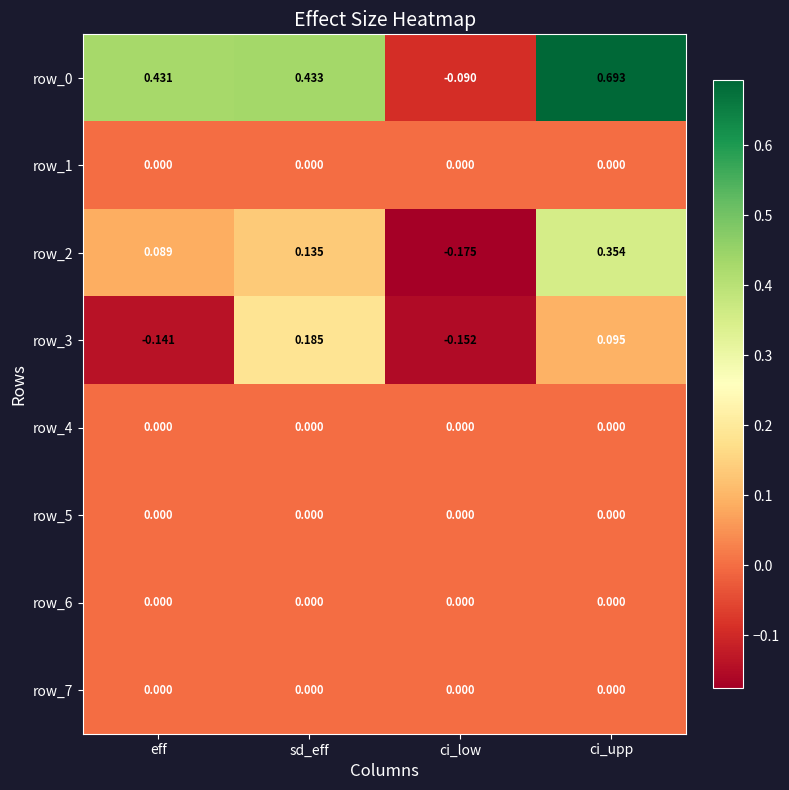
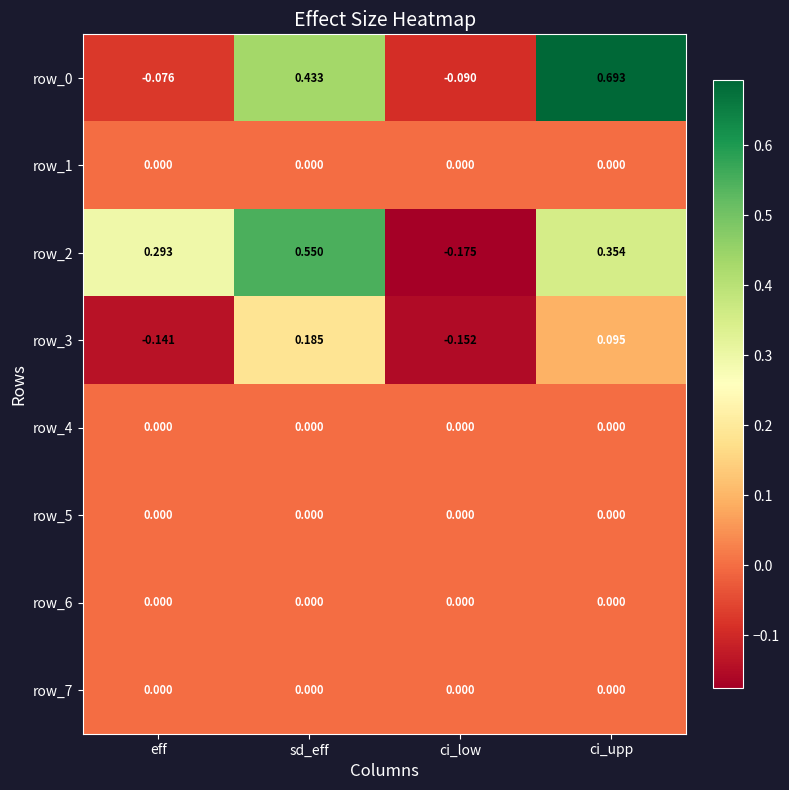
  {
    "row_0": {
-     "eff": 0.431,
+     "eff": -0.076,
      "sd_eff": 0.433,
      "ci_low": -0.090,
      "ci_upp": 0.693
    },
    "row_1": {
      "eff": 0.000,
      "sd_eff": 0.000,
      "ci_low": 0.000,
      "ci_upp": 0.000
    },
    "row_2": {
-     "eff": 0.089,
-     "sd_eff": 0.135,
+     "eff": 0.293,
+     "sd_eff": 0.550,
      "ci_low": -0.175,
      "ci_upp": 0.354
    },
    "row_3": {
      "eff": -0.141,
      "sd_eff": 0.185,
      "ci_low": -0.152,
      "ci_upp": 0.095
    },
    "row_4": {
      "eff": 0.000,
      "sd_eff": 0.000,
      "ci_low": 0.000,
      "ci_upp": 0.000
    },
    "row_5": {
      "eff": 0.000,
      "sd_eff": 0.000,
      "ci_low": 0.000,
      "ci_upp": 0.000
    },
    "row_6": {
      "eff": 0.000,
      "sd_eff": 0.000,
      "ci_low": 0.000,
      "ci_upp": 0.000
    },
    "row_7": {
      "eff": 0.000,
      "sd_eff": 0.000,
      "ci_low": 0.000,
      "ci_upp": 0.000
    }
  }
